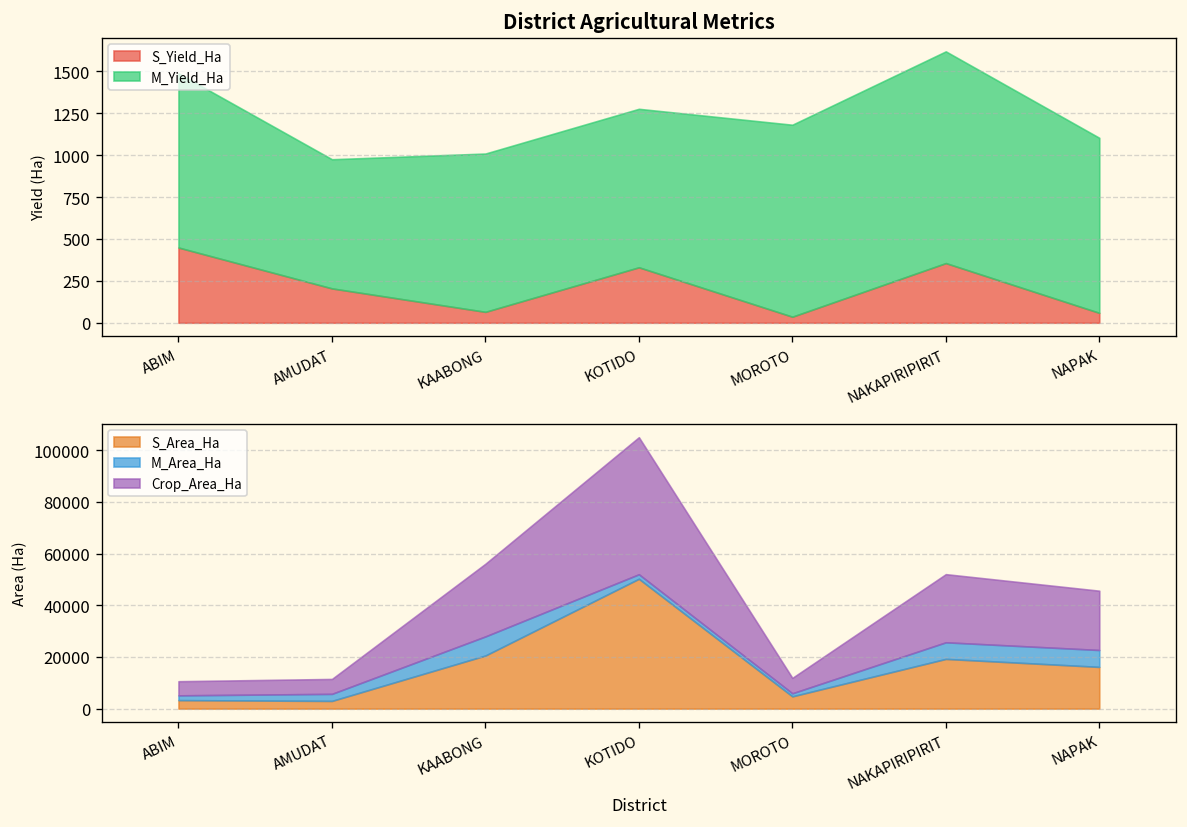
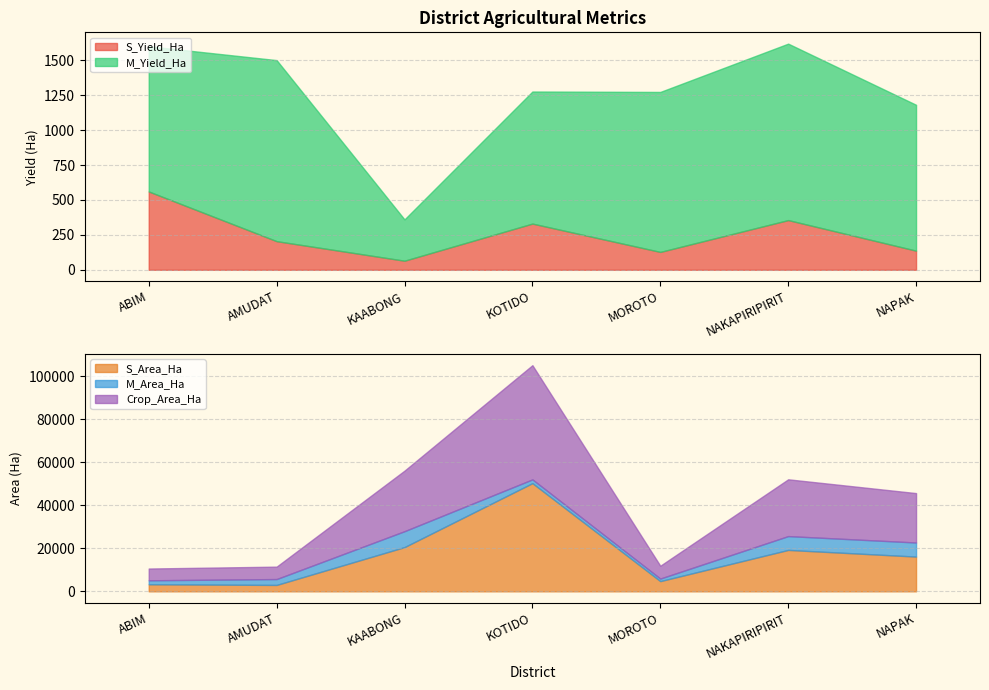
  {
    "District Agricultural Metrics": {
      "S_Yield_Ha": {
-       "ABIM": 450,
+       "ABIM": 560,
        "AMUDAT": 210,
        "KAABONG": 70,
        "KOTIDO": 330,
-       "MOROTO": 40,
+       "MOROTO": 130,
        "NAKAPIRIPIRIT": 360,
-       "NAPAK": 60
+       "NAPAK": 140
      },
      "M_Yield_Ha": {
-       "AMUDAT": 770,
-       "KAABONG": 950,
+       "AMUDAT": 1300,
+       "KAABONG": 300,
        "KOTIDO": 950,
        "MOROTO": 1150,
        "NAKAPIRIPIRIT": 1260,
        "NAPAK": 1050
      }
    }
  }
